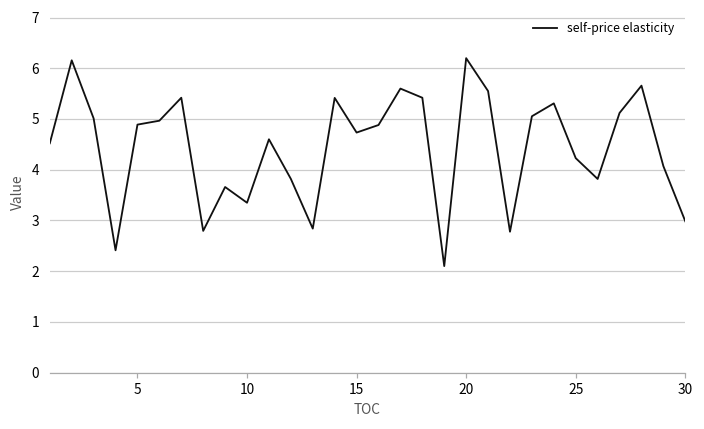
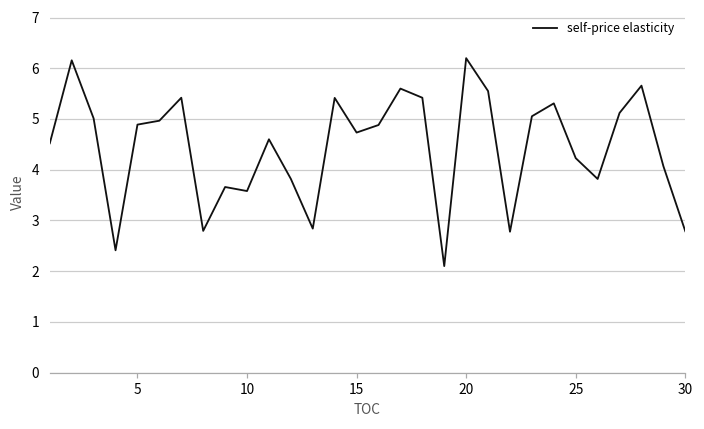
  {
    "5": 4.9,
-   "10": 3.3,
+   "10": 3.6,
    "15": 4.7,
    "20": 6.2,
    "25": 4.2,
-   "30": 3.0
+   "30": 2.8
  }
